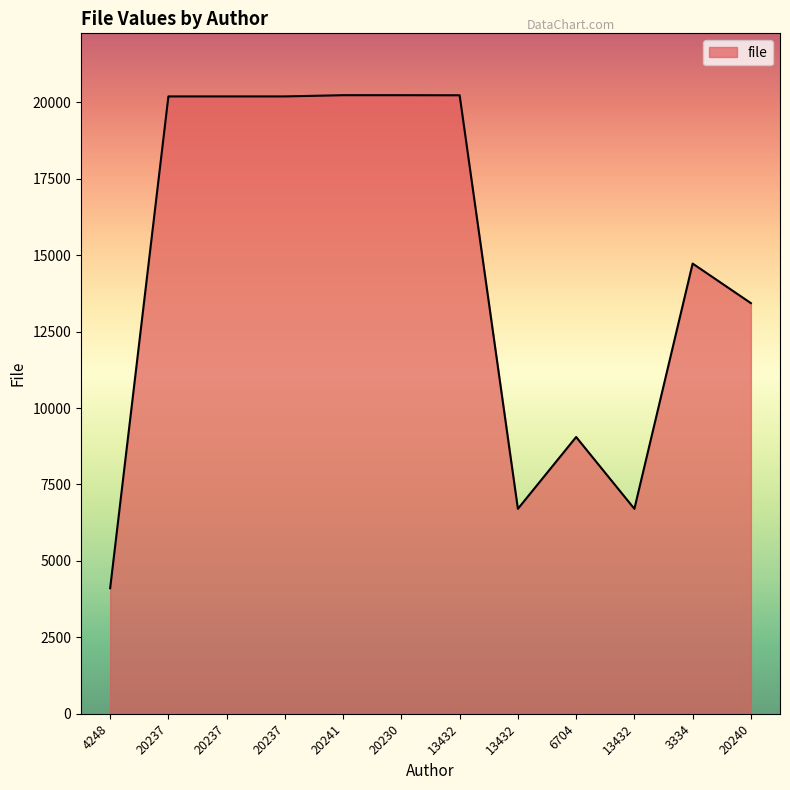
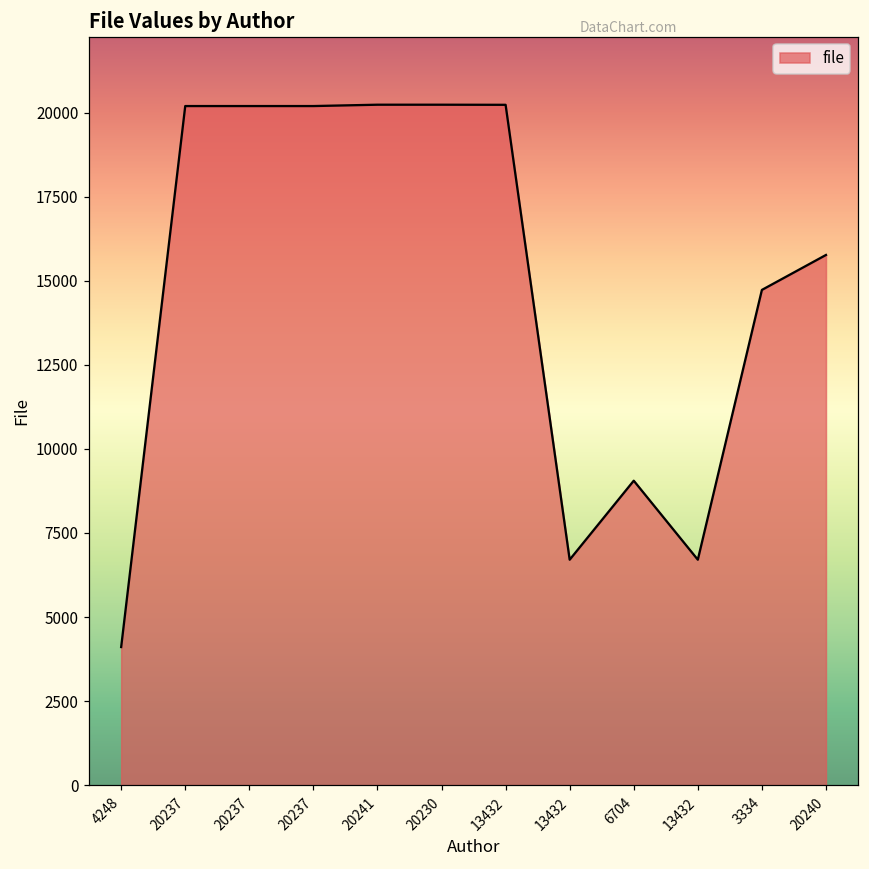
  {
    "4248": 4100,
    "20241": 20200,
    "20230": 20200,
    "6704": 9100,
    "3334": 14700,
-   "20240": 13400
+   "20240": 15800
  }
